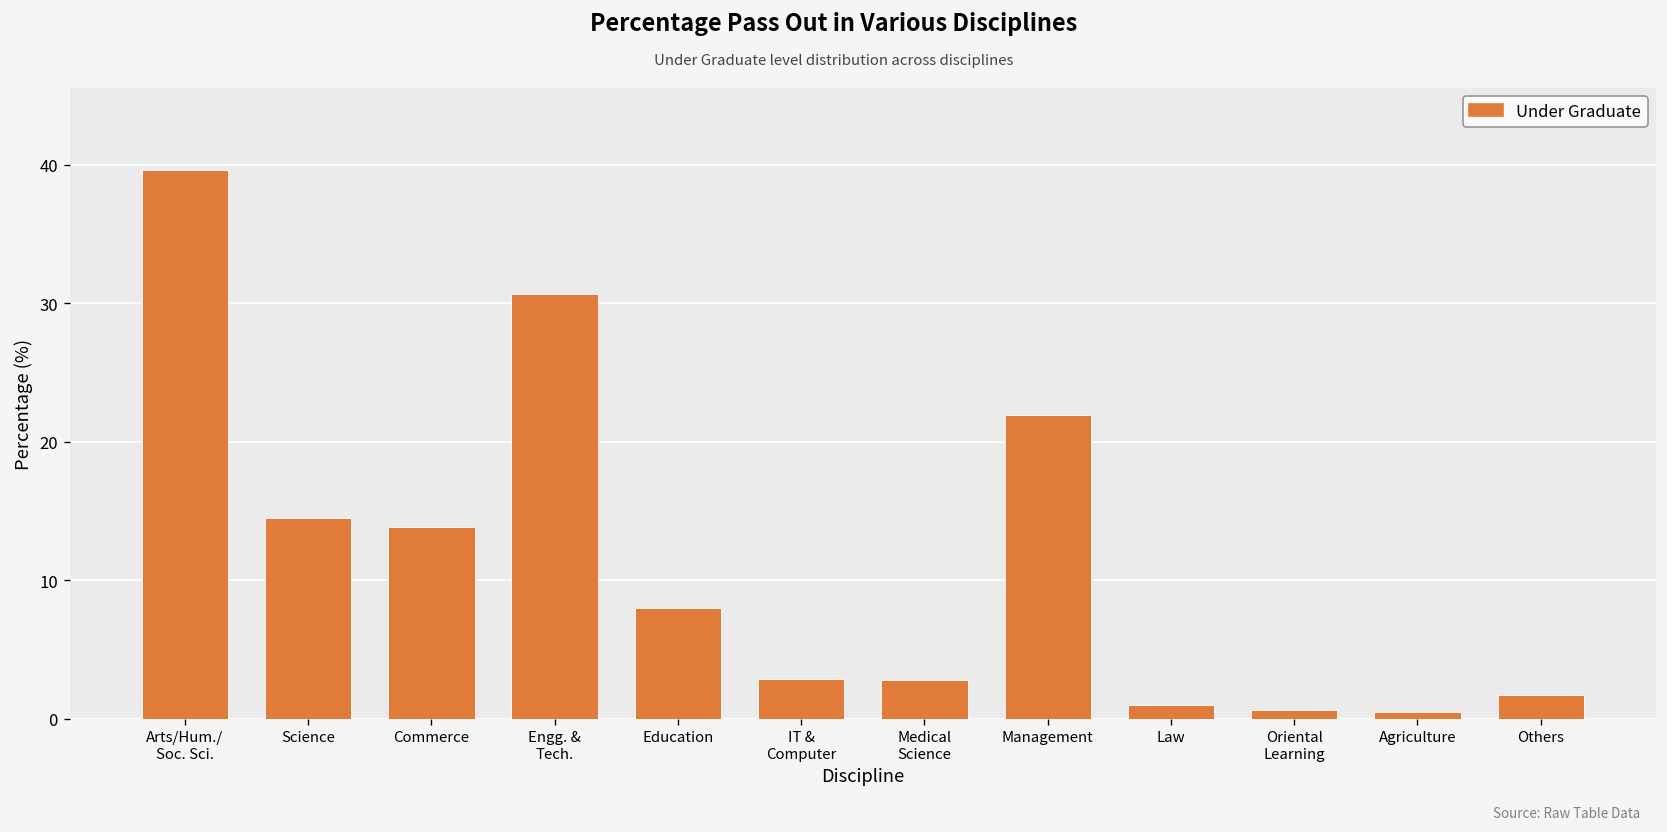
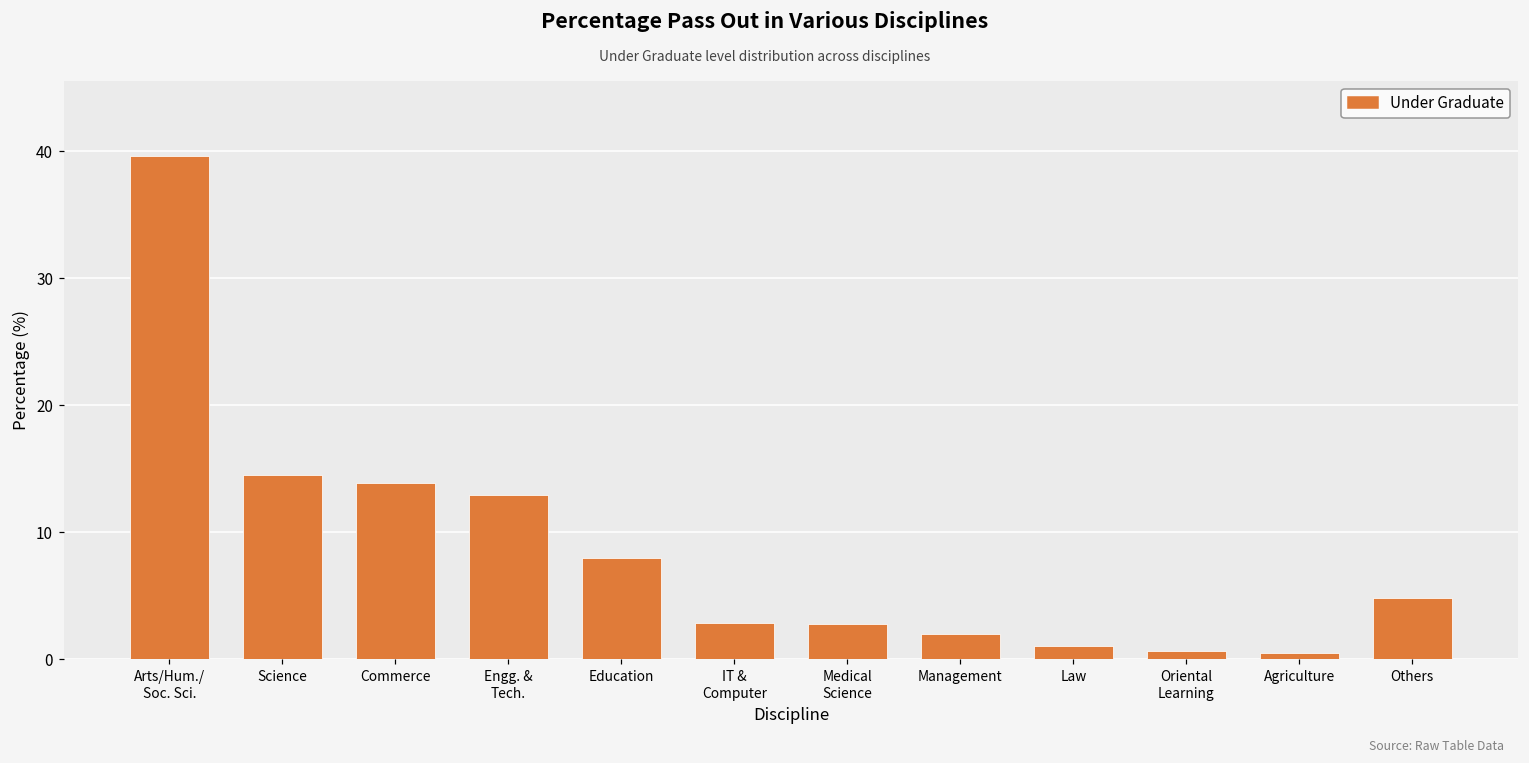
  {
    "Arts/Hum./ Soc. Sci.": 39.6,
    "Science": 14.5,
    "Commerce": 13.9,
-   "Engg. & Tech.": 30.6,
+   "Engg. & Tech.": 13.0,
    "Education": 8.0,
    "IT & Computer": 2.9,
    "Medical Science": 2.8,
-   "Management": 22.0,
+   "Management": 2.0,
    "Law": 1.0,
    "Oriental Learning": 0.6,
    "Agriculture": 0.5,
-   "Others": 1.7
+   "Others": 4.8
  }
